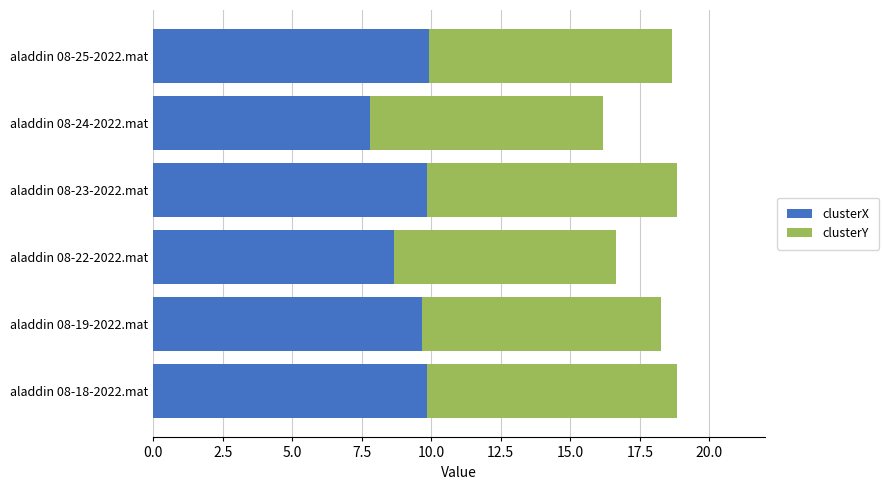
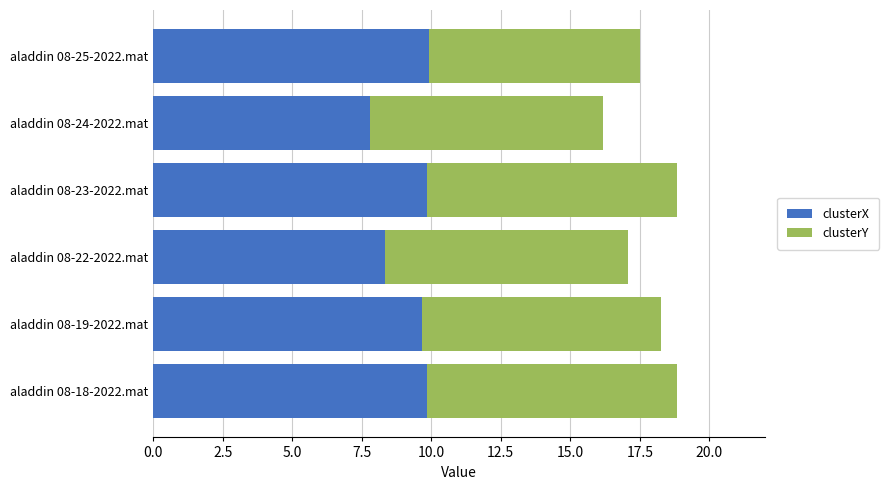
  {
    "clusterX": {
      "aladdin 08-25-2022.mat": 9.9,
      "aladdin 08-24-2022.mat": 7.8,
      "aladdin 08-23-2022.mat": 9.8,
-     "aladdin 08-22-2022.mat": 8.7,
+     "aladdin 08-22-2022.mat": 8.3,
      "aladdin 08-19-2022.mat": 9.7,
      "aladdin 08-18-2022.mat": 9.8
    },
    "clusterY": {
-     "aladdin 08-25-2022.mat": 8.7,
+     "aladdin 08-25-2022.mat": 7.6,
      "aladdin 08-24-2022.mat": 8.4,
      "aladdin 08-23-2022.mat": 9.0,
-     "aladdin 08-22-2022.mat": 8.0,
+     "aladdin 08-22-2022.mat": 8.7,
      "aladdin 08-19-2022.mat": 8.6,
      "aladdin 08-18-2022.mat": 9.0
    }
  }
